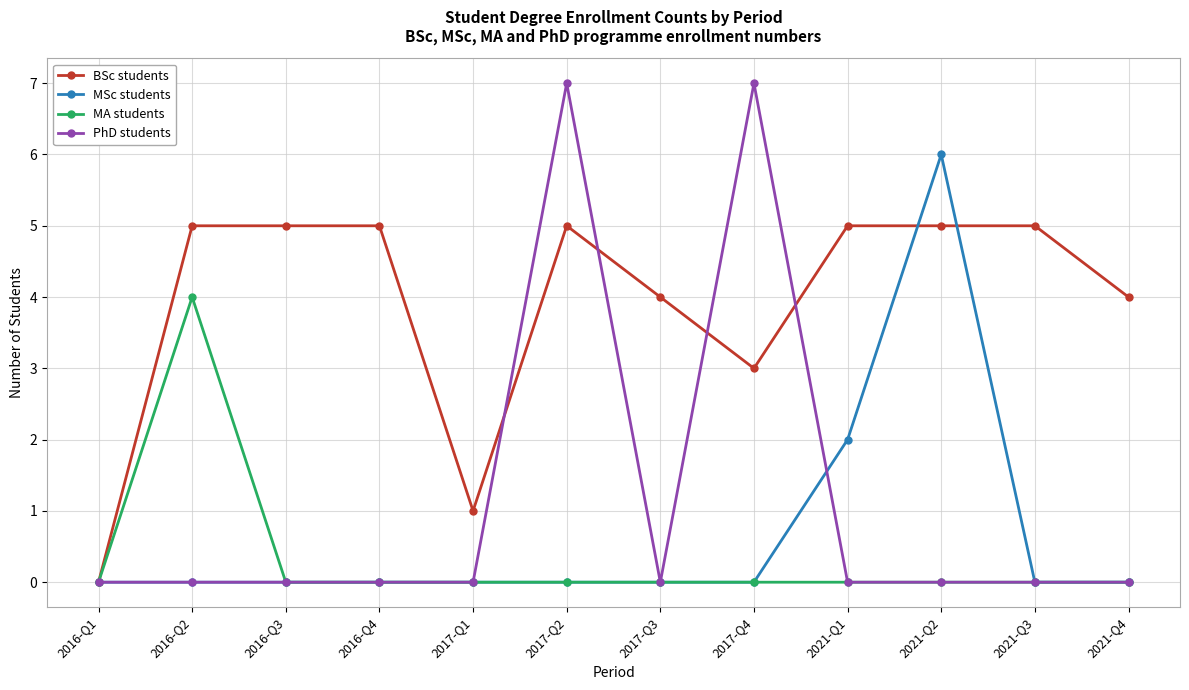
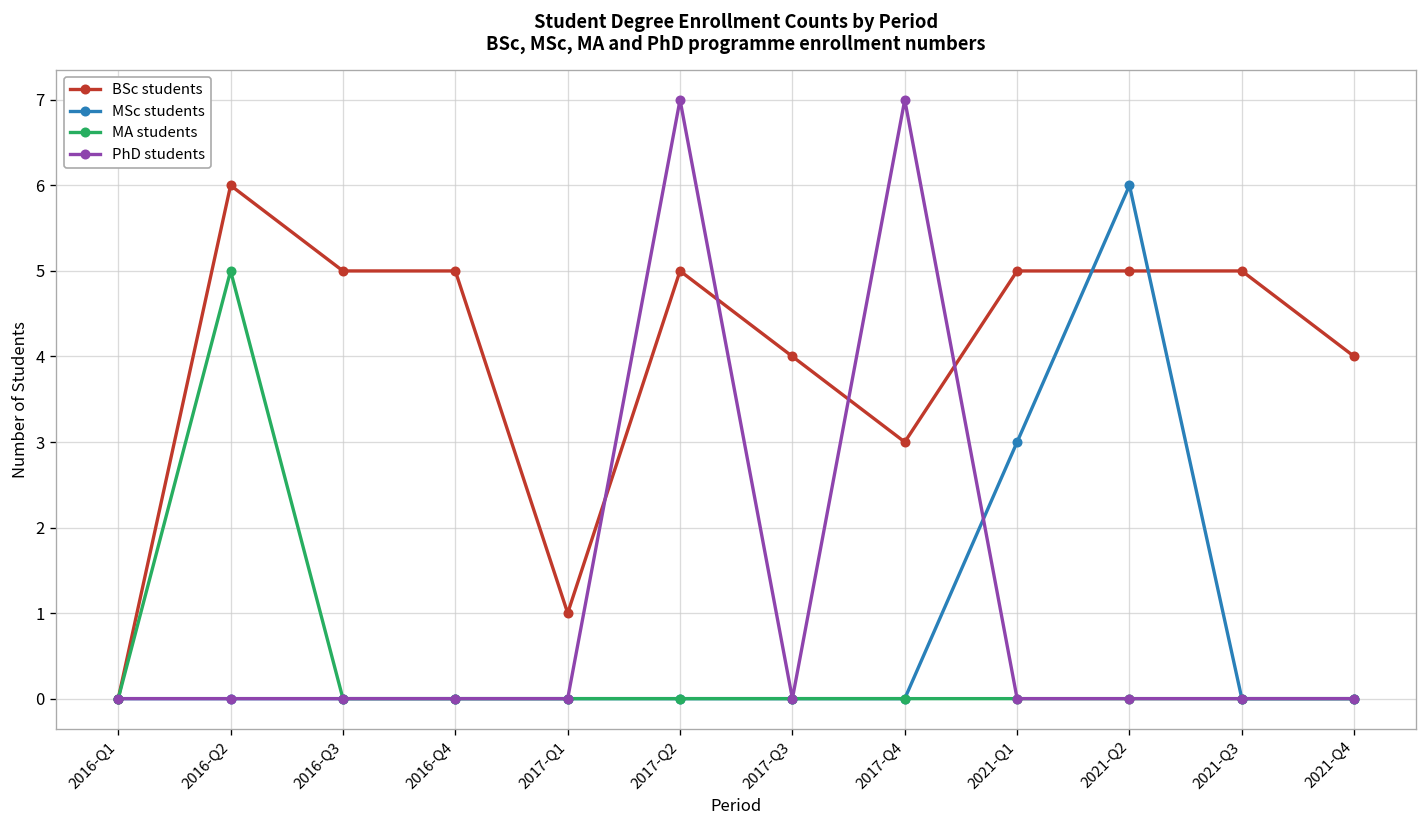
  {
    "BSc students": {
-     "2016-Q2": 5,
+     "2016-Q2": 6,
      "2016-Q3": 5,
      "2016-Q4": 5,
      "2017-Q1": 1,
      "2017-Q2": 5,
      "2017-Q3": 4,
      "2017-Q4": 3,
      "2021-Q1": 5,
      "2021-Q2": 5,
      "2021-Q3": 5,
      "2021-Q4": 4
    },
    "MSc students": {
-     "2021-Q1": 2,
+     "2021-Q1": 3,
      "2021-Q2": 6
    },
    "MA students": {
-     "2016-Q2": 4
+     "2016-Q2": 5
    },
    "PhD students": {
      "2017-Q2": 7,
      "2017-Q4": 7
    }
  }
